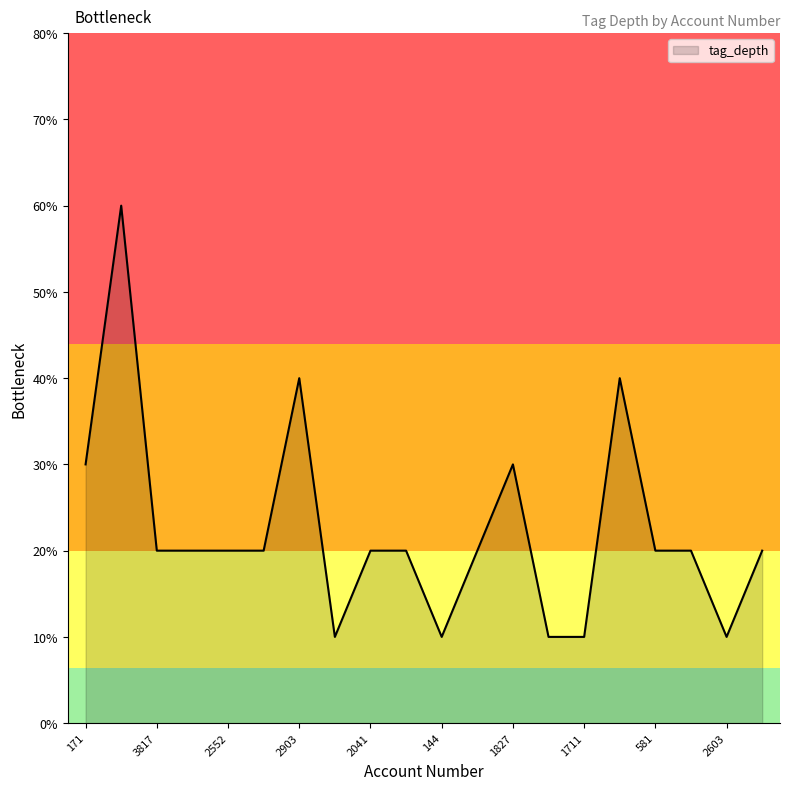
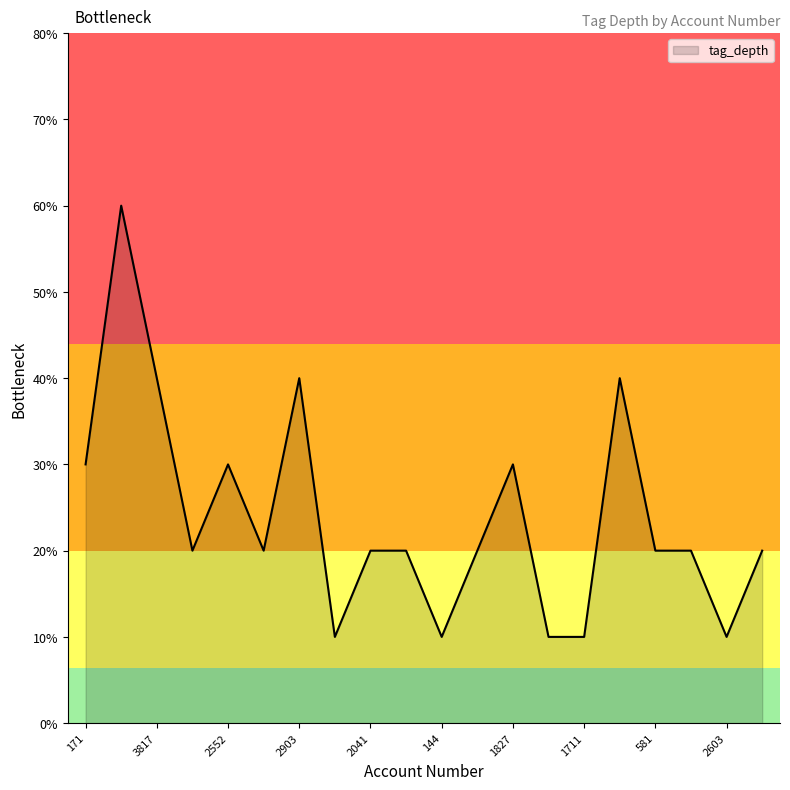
  {
    "171": "30%",
-   "3817": "20%",
-   "2552": "20%",
+   "3817": "40%",
+   "2552": "30%",
    "2903": "40%",
    "2041": "20%",
    "144": "10%",
    "1827": "30%",
    "1711": "10%",
    "581": "20%",
    "2603": "10%"
  }
